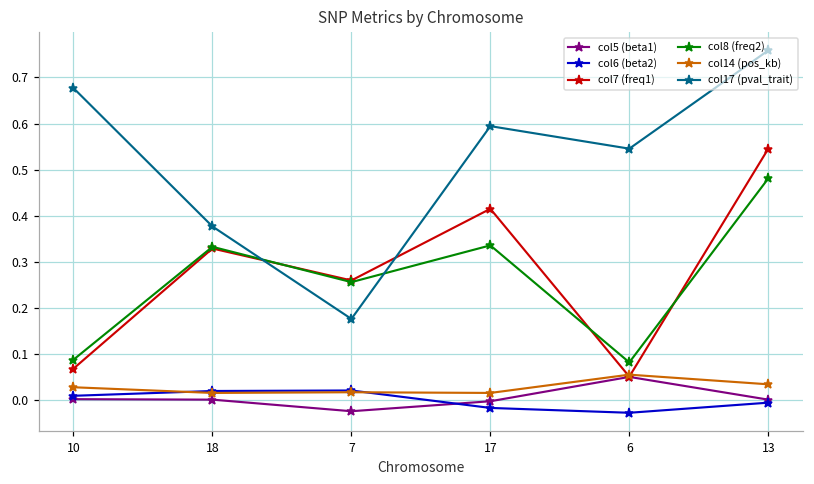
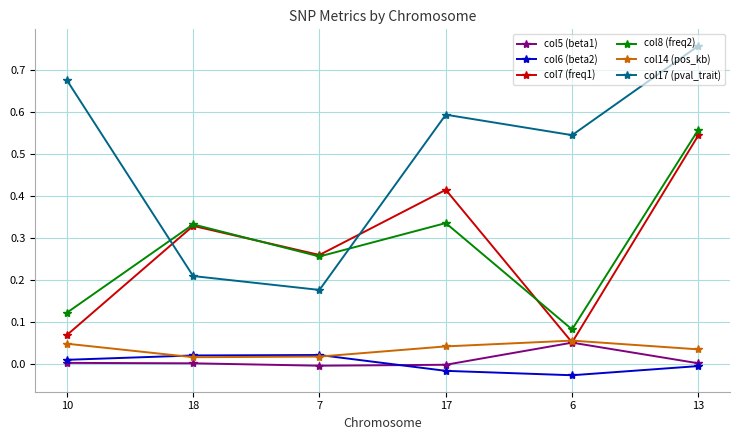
  {
    "col5 (beta1)": {
      "10": 0.00,
      "18": 0.00,
-     "7": -0.02,
+     "7": 0.00,
      "17": 0.00,
      "13": 0.00
    },
    "col6 (beta2)": {
      "10": 0.01,
      "17": -0.02,
      "6": -0.03,
      "13": 0.00
    },
    "col7 (freq1)": {
      "10": 0.07,
      "17": 0.42,
      "13": 0.55
    },
    "col8 (freq2)": {
-     "10": 0.09,
+     "10": 0.12,
      "17": 0.34,
      "6": 0.08,
-     "13": 0.48
+     "13": 0.56
    },
    "col14 (pos_kb)": {
-     "10": 0.03,
-     "17": 0.02,
+     "10": 0.05,
+     "17": 0.04,
      "13": 0.04
    },
    "col17 (pval_trait)": {
      "10": 0.68,
-     "18": 0.38,
+     "18": 0.21,
      "7": 0.18,
      "17": 0.59,
      "6": 0.55
    }
  }
